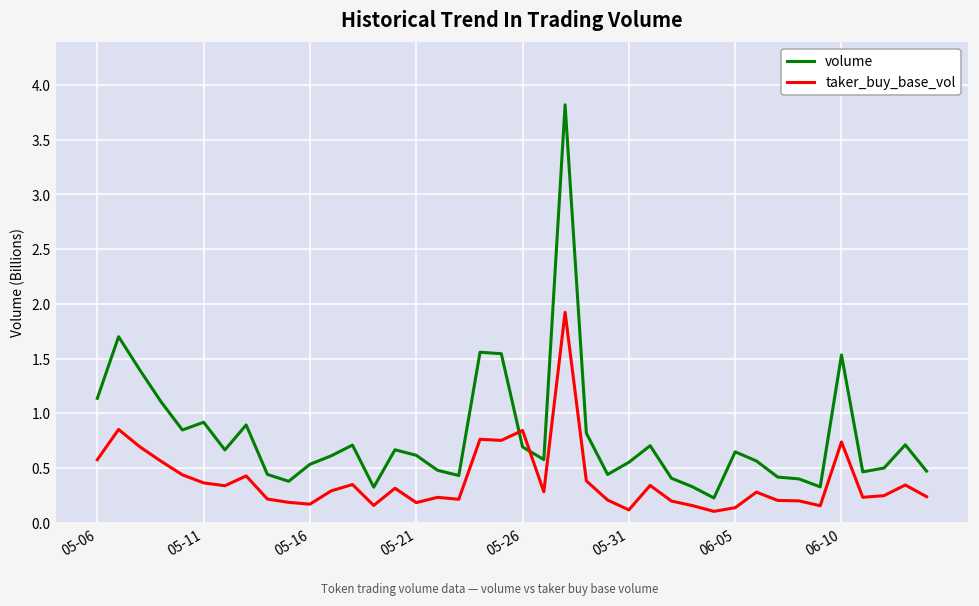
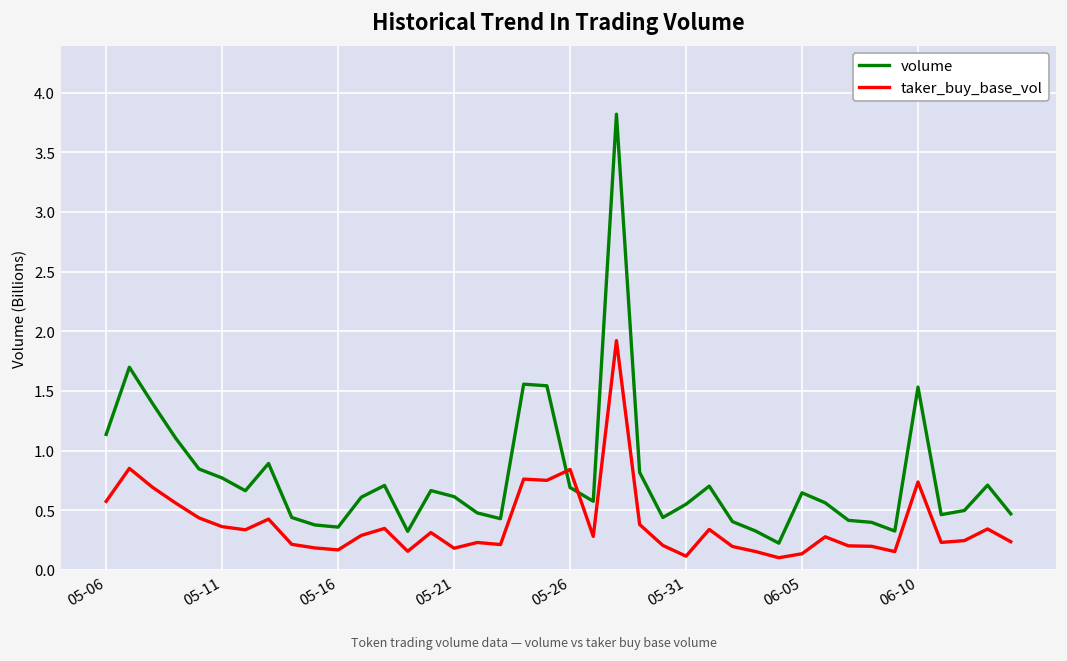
  {
    "volume": {
      "05-06": 1.1,
-     "05-11": 0.9,
-     "05-16": 0.5,
+     "05-11": 0.8,
+     "05-16": 0.4,
      "05-21": 0.6,
      "05-26": 0.7,
      "05-31": 0.6,
      "06-05": 0.6,
      "06-10": 1.5
    },
    "taker_buy_base_vol": {
      "05-06": 0.6,
      "05-11": 0.4,
      "05-16": 0.2,
      "05-21": 0.2,
      "05-26": 0.8,
      "05-31": 0.1,
      "06-05": 0.1,
      "06-10": 0.7
    }
  }
